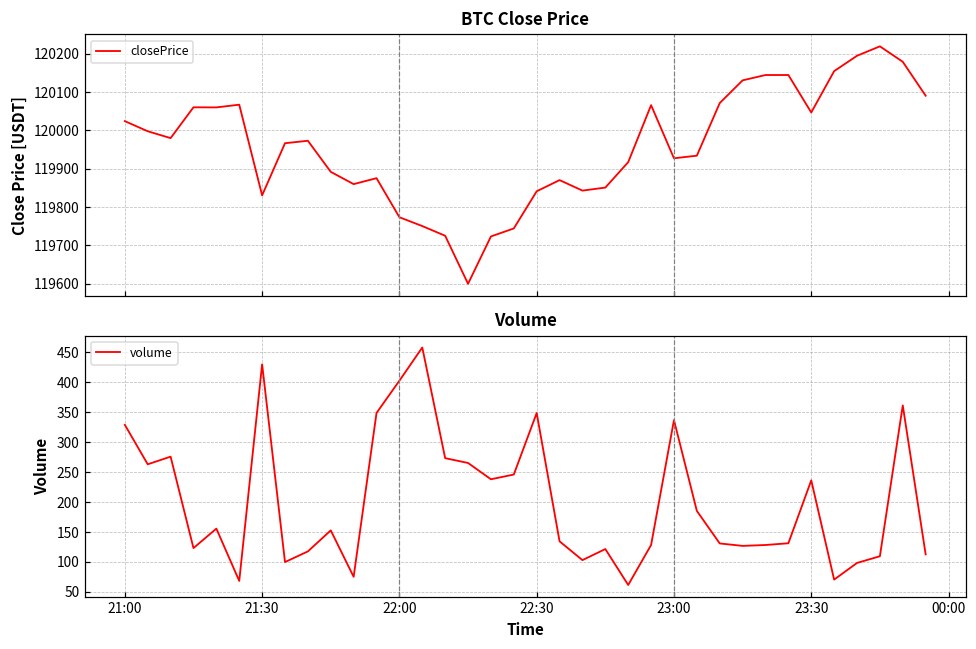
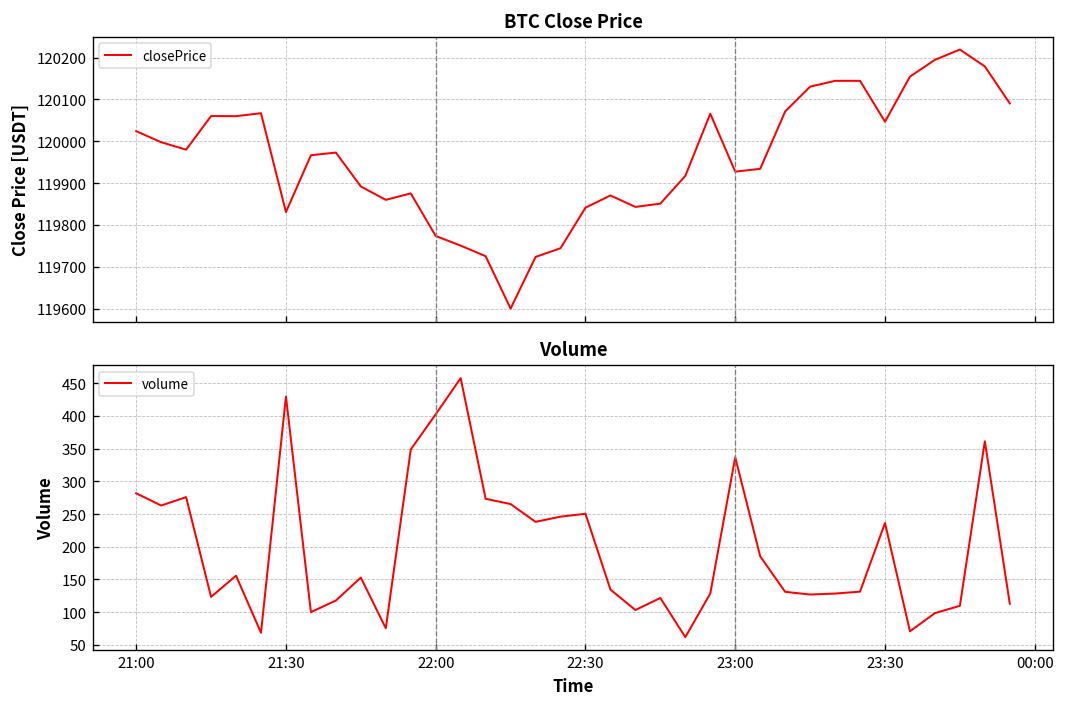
  {
    "Volume": {
-     "21:00": 330,
+     "21:00": 280,
      "21:30": 430,
      "22:00": 400,
-     "22:30": 350,
+     "22:30": 250,
      "23:00": 340,
      "23:30": 240
    }
  }
